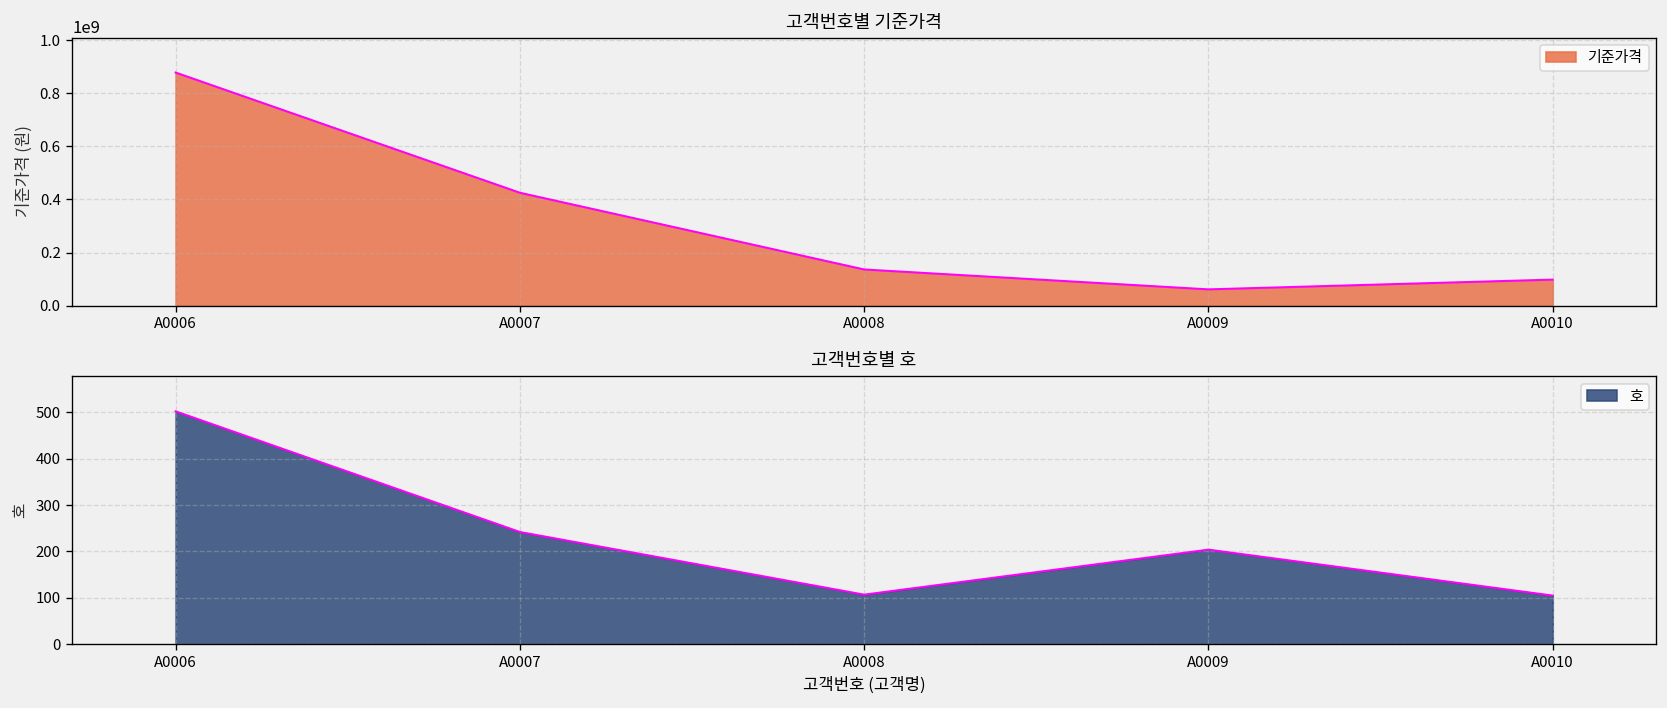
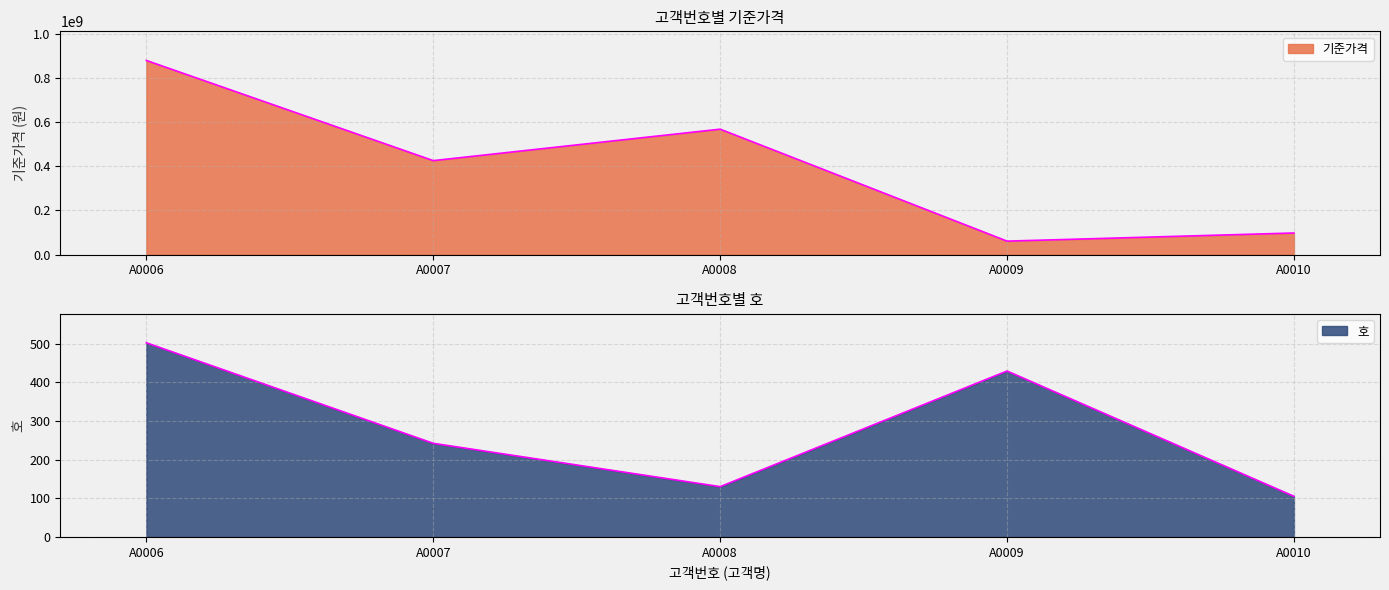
  {
    "고객번호별 기준가격": {
      "A0006": 880000000,
      "A0007": 430000000,
-     "A0008": 140000000,
+     "A0008": 570000000,
      "A0009": 60000000,
      "A0010": 100000000
    },
    "고객번호별 호": {
      "A0006": 500,
      "A0007": 240,
-     "A0008": 110,
-     "A0009": 200,
+     "A0008": 130,
+     "A0009": 430,
      "A0010": 110
    }
  }
